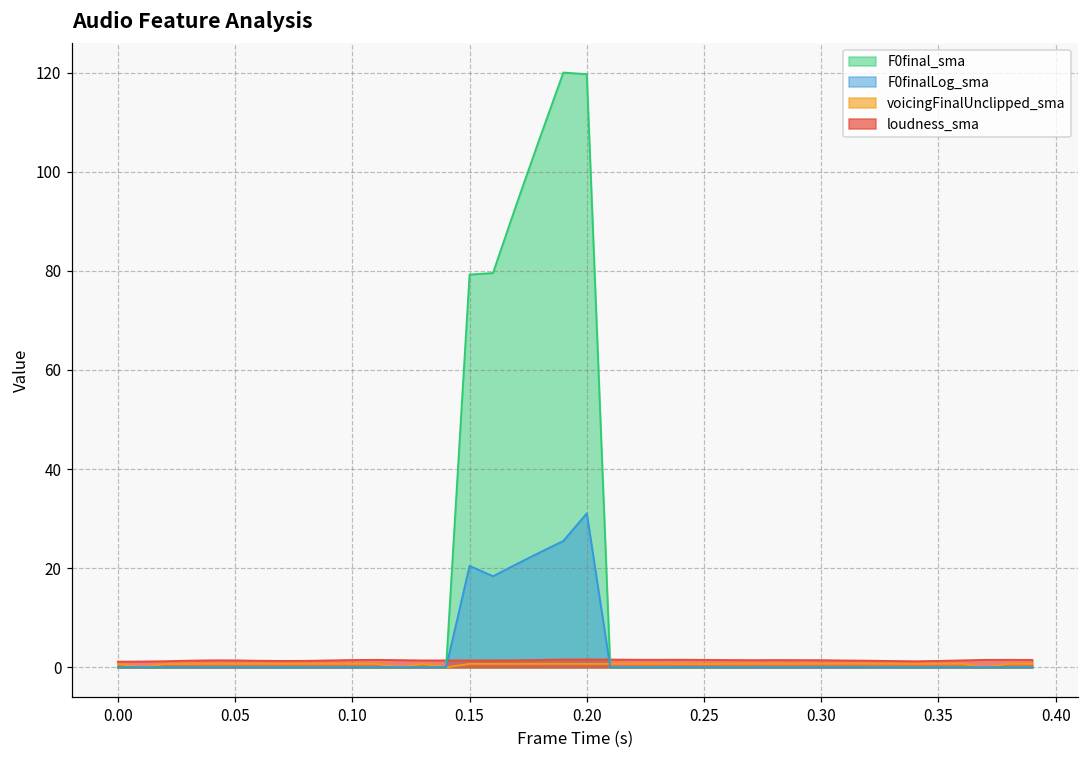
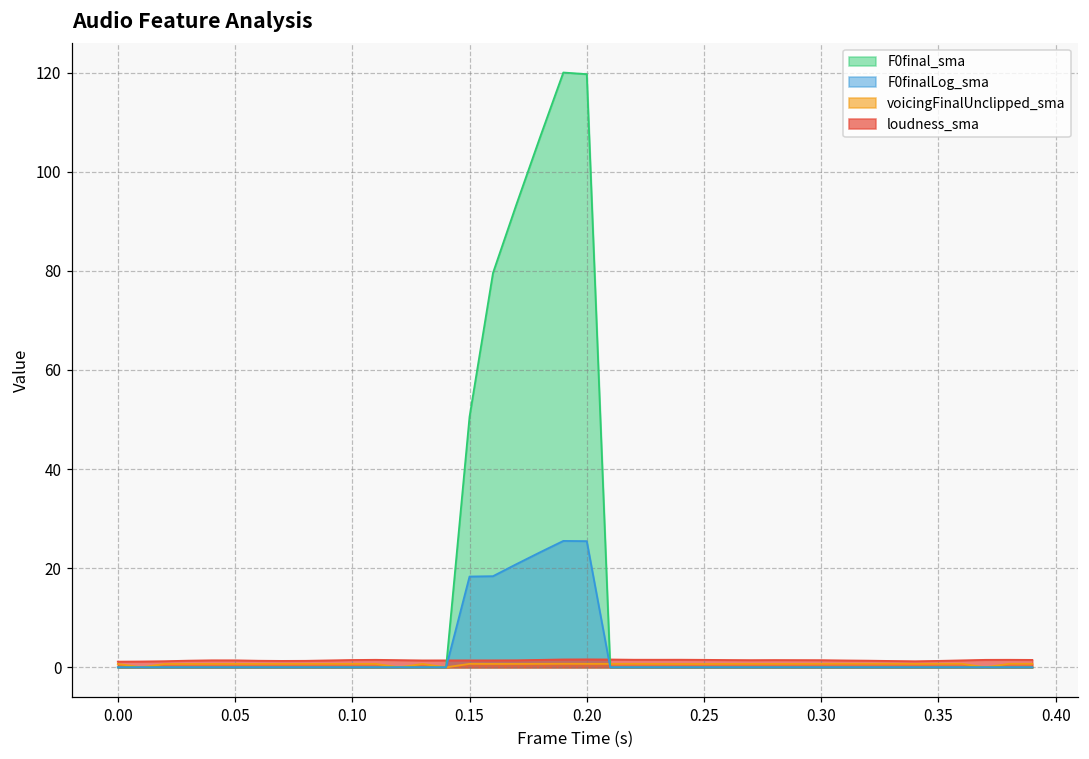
  {
    "F0final_sma": {
-     "0.15": 79,
+     "0.15": 51,
      "0.20": 120
    },
    "F0finalLog_sma": {
-     "0.15": 20,
-     "0.20": 31
+     "0.15": 18,
+     "0.20": 25
    },
    "voicingFinalUnclipped_sma": {
      "0.05": 1,
      "0.10": 1,
      "0.15": 1,
      "0.20": 1,
      "0.25": 1,
      "0.30": 1,
      "0.35": 1
    },
    "loudness_sma": {
      "0.05": 1,
      "0.10": 1,
      "0.15": 1,
      "0.20": 2,
      "0.25": 2,
      "0.30": 1,
      "0.35": 1
    }
  }
